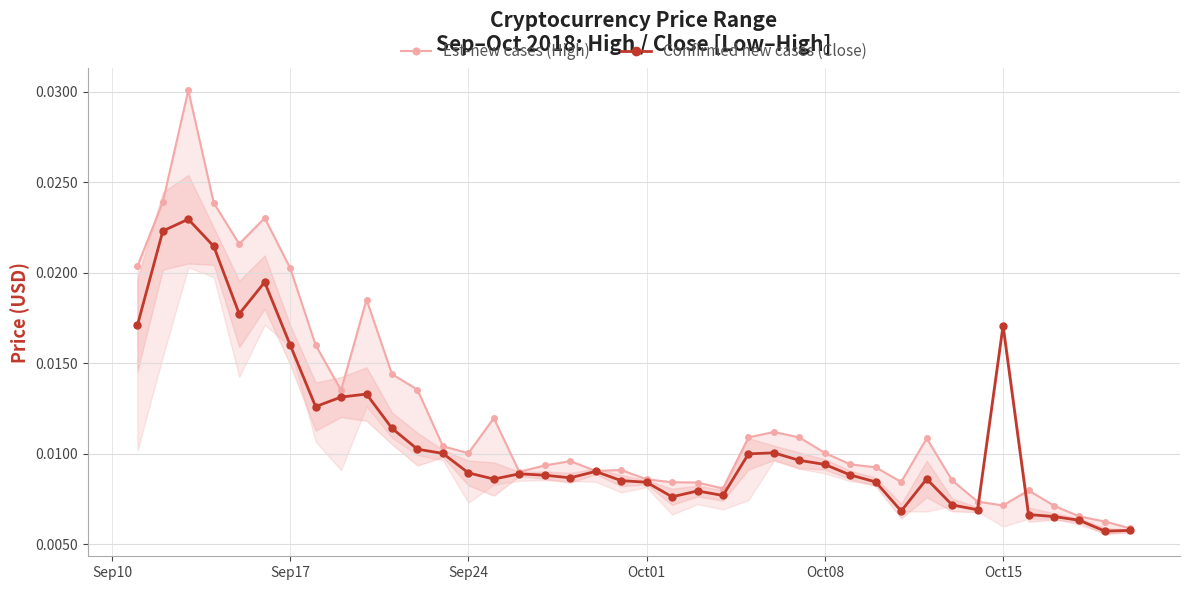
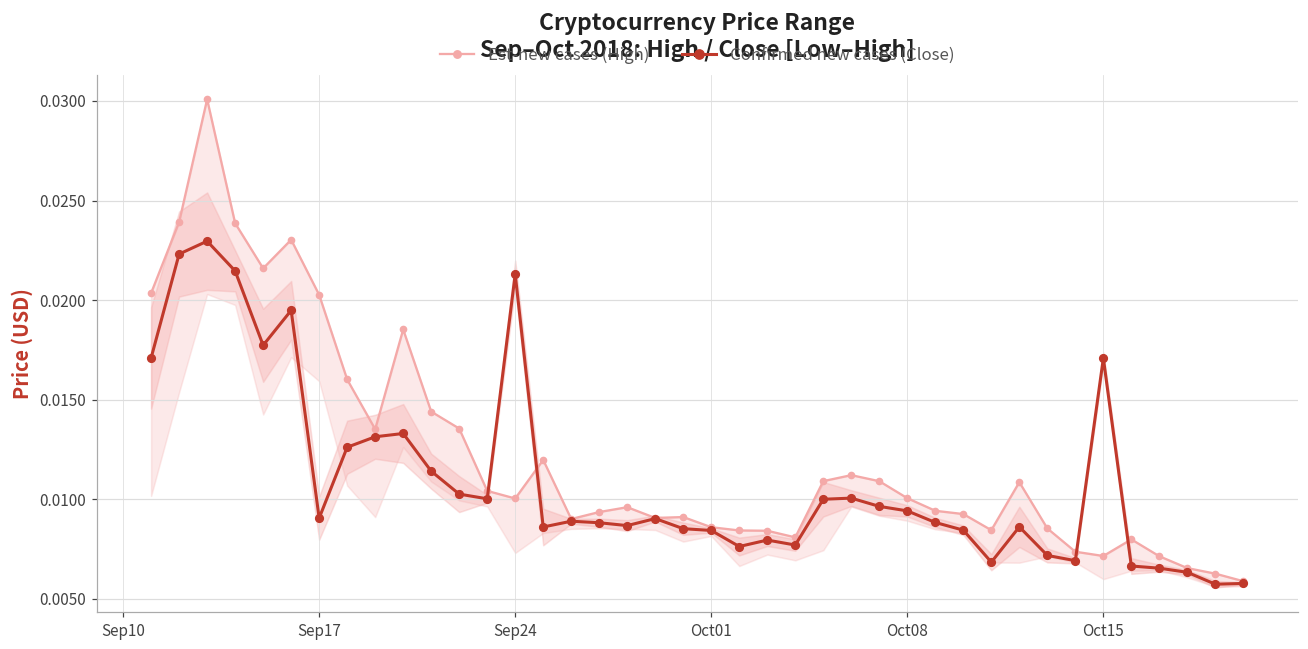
  {
    "Confirmed new cases (Close)": {
-     "Sep17": 0.0160,
-     "Sep24": 0.0089,
+     "Sep17": 0.0091,
+     "Sep24": 0.0213,
      "Oct08": 0.0094,
      "Oct15": 0.0171
    }
  }
